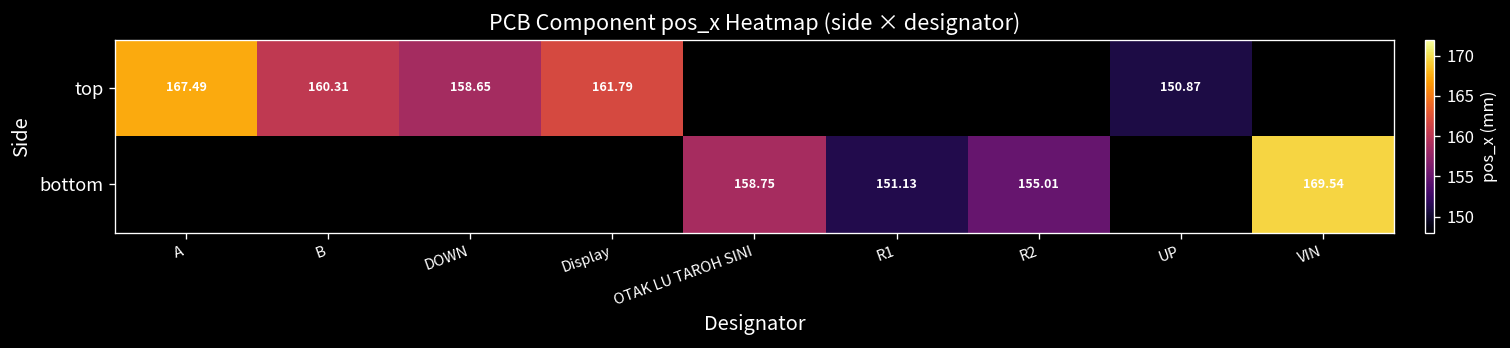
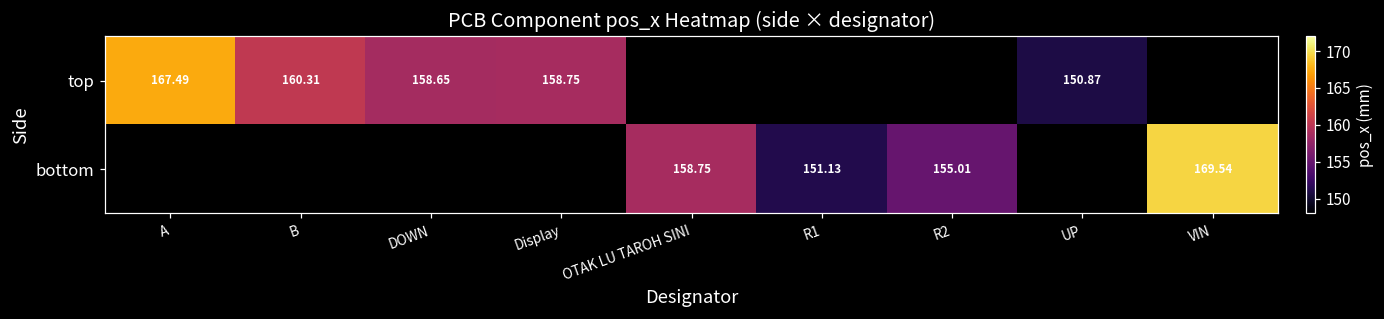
  {
    "top": {
      "A": 167.49,
      "B": 160.31,
      "DOWN": 158.65,
-     "Display": 161.79,
+     "Display": 158.75,
      "UP": 150.87
    },
    "bottom": {
      "OTAK LU TAROH SINI": 158.75,
      "R1": 151.13,
      "R2": 155.01,
      "VIN": 169.54
    }
  }
